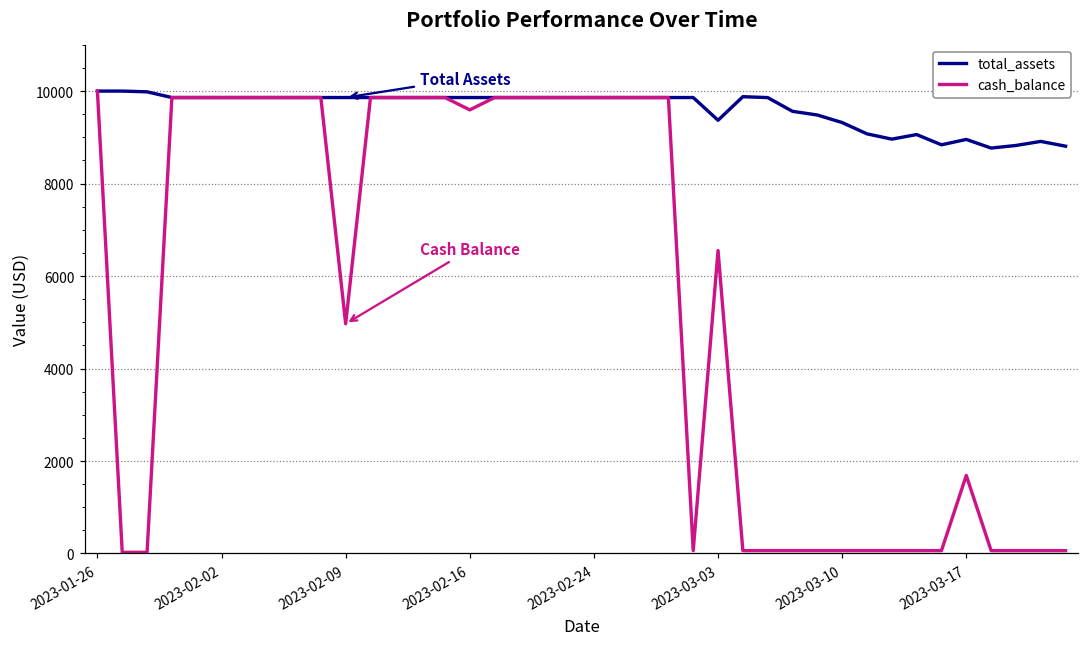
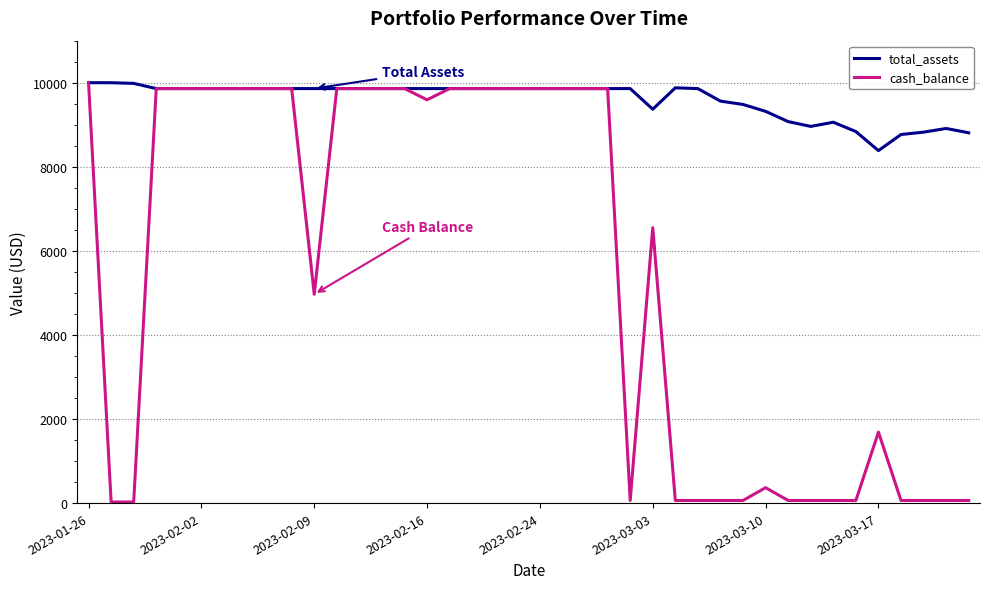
  {
    "total_assets": {
      "2023-02-09": 9900,
      "2023-02-16": 9900,
      "2023-03-03": 9400,
      "2023-03-10": 9300,
-     "2023-03-17": 9000
+     "2023-03-17": 8400
    },
    "cash_balance": {
      "2023-02-09": 5000,
      "2023-02-16": 9600,
      "2023-03-03": 6600,
-     "2023-03-10": 100,
+     "2023-03-10": 400,
      "2023-03-17": 1700
    }
  }
